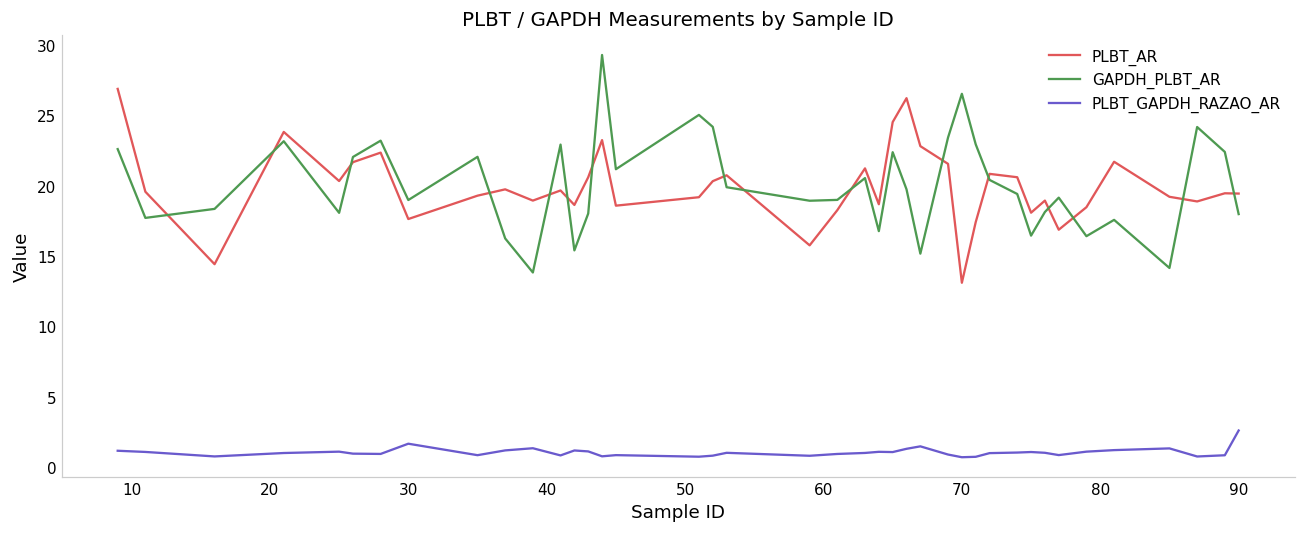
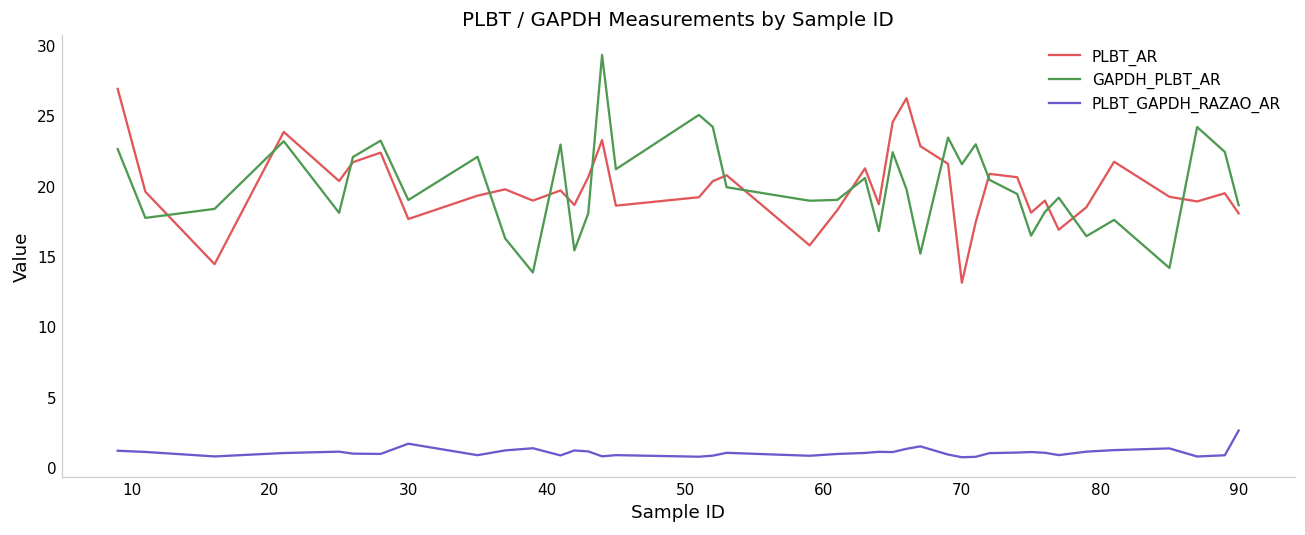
  {
    "PLBT_AR": {
      "30": 17.7,
      "70": 13.1,
-     "90": 19.5
+     "90": 18.1
    },
    "GAPDH_PLBT_AR": {
      "30": 19.0,
-     "70": 26.6,
-     "90": 18.0
+     "70": 21.6,
+     "90": 18.6
    },
    "PLBT_GAPDH_RAZAO_AR": {
      "30": 1.7,
      "70": 0.7,
      "90": 2.6
    }
  }
